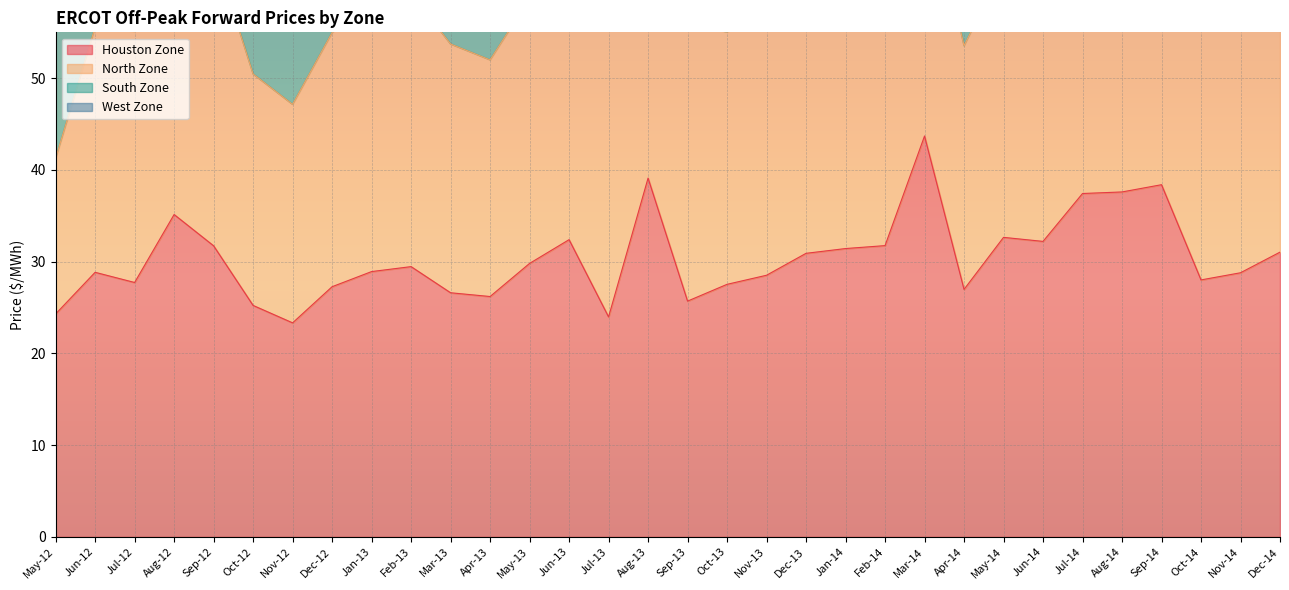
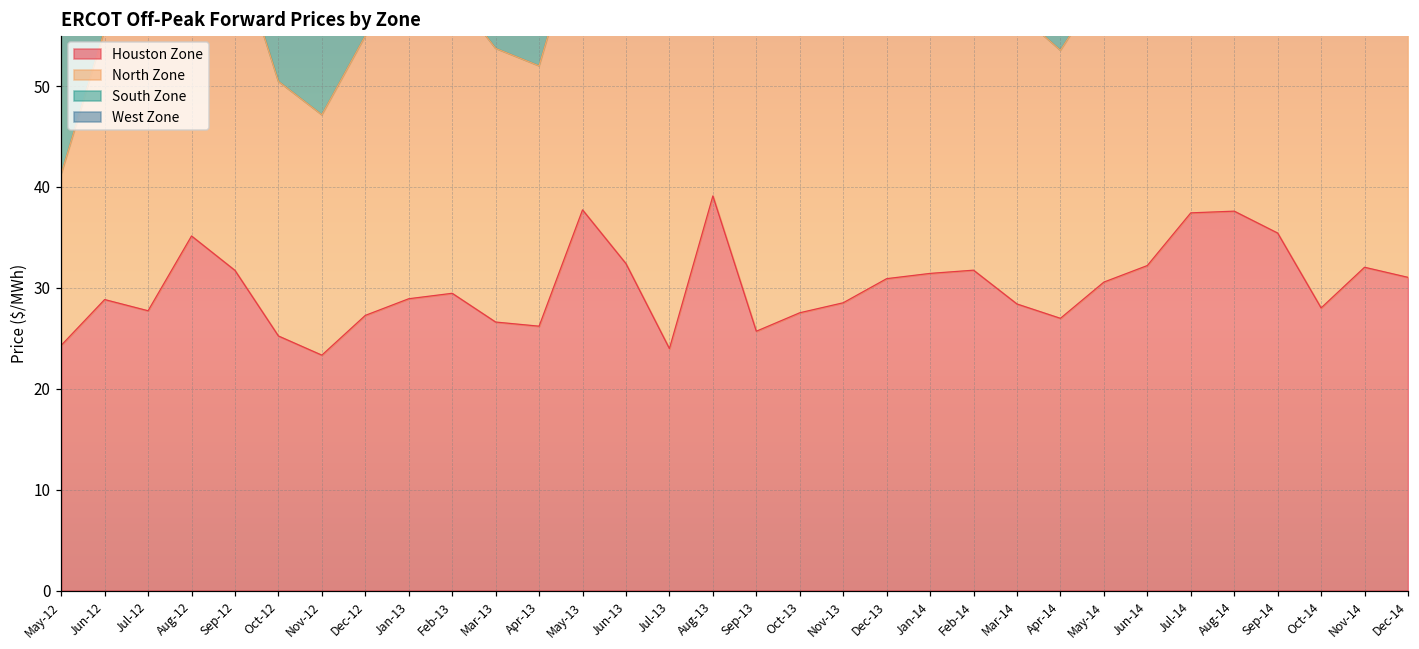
  {
    "Houston Zone": {
      "May-12": 24,
      "Jun-12": 29,
      "Jul-12": 28,
      "Aug-12": 35,
      "Sep-12": 32,
      "Oct-12": 25,
      "Nov-12": 23,
      "Dec-12": 27,
      "Jan-13": 29,
      "Feb-13": 29,
      "Mar-13": 27,
      "Apr-13": 26,
-     "May-13": 30,
+     "May-13": 38,
      "Jun-13": 32,
      "Jul-13": 24,
      "Aug-13": 39,
      "Sep-13": 26,
      "Oct-13": 28,
      "Nov-13": 29,
      "Dec-13": 31,
      "Jan-14": 31,
      "Feb-14": 32,
-     "Mar-14": 44,
+     "Mar-14": 28,
      "Apr-14": 27,
-     "May-14": 33,
+     "May-14": 31,
      "Jun-14": 32,
      "Jul-14": 37,
      "Aug-14": 38,
-     "Sep-14": 38,
+     "Sep-14": 35,
      "Oct-14": 28,
-     "Nov-14": 29,
+     "Nov-14": 32,
      "Dec-14": 31
    },
    "North Zone": {
      "May-12": 17,
      "Jul-12": 27,
      "Oct-12": 25,
      "Nov-12": 24,
      "Dec-12": 28,
      "Mar-13": 27,
      "Apr-13": 26,
      "Oct-13": 28,
      "Apr-14": 27
    }
  }
